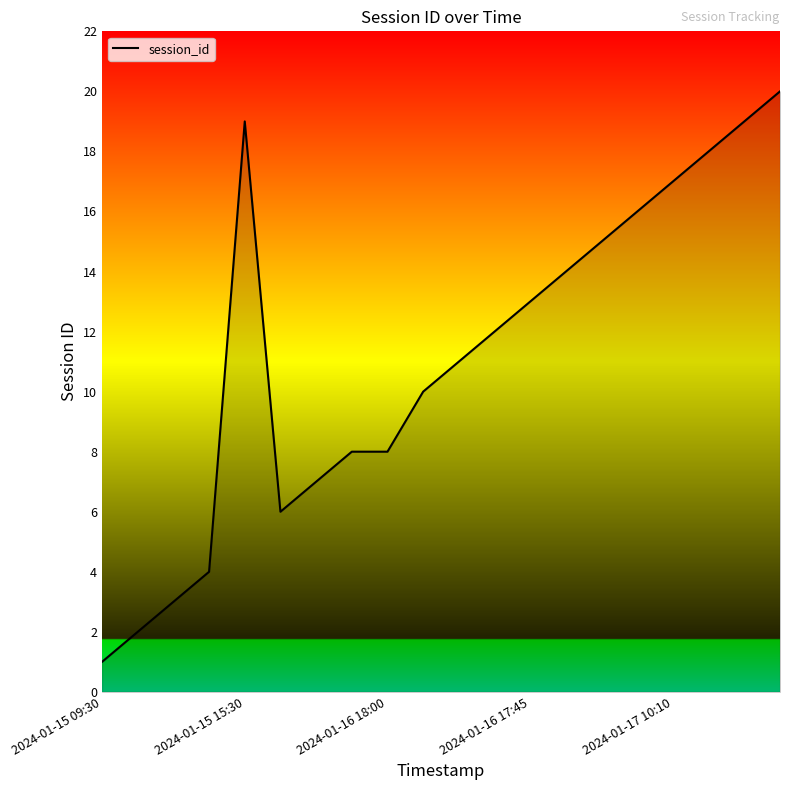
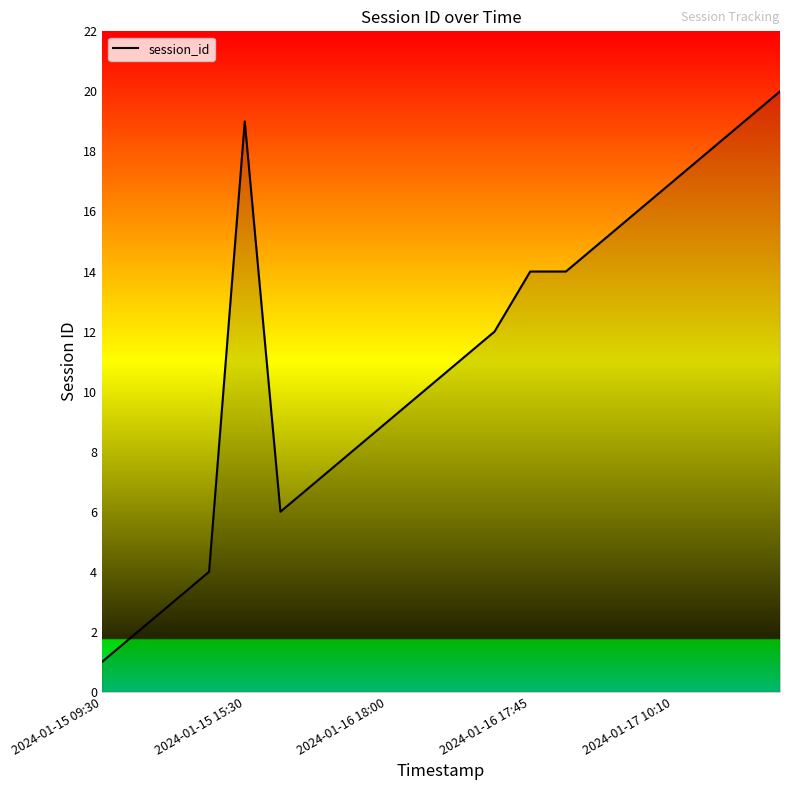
  {
    "2024-01-15 09:30": 1,
    "2024-01-15 15:30": 19,
-   "2024-01-16 18:00": 8,
-   "2024-01-16 17:45": 13,
+   "2024-01-16 18:00": 9,
+   "2024-01-16 17:45": 14,
    "2024-01-17 10:10": 17
  }
